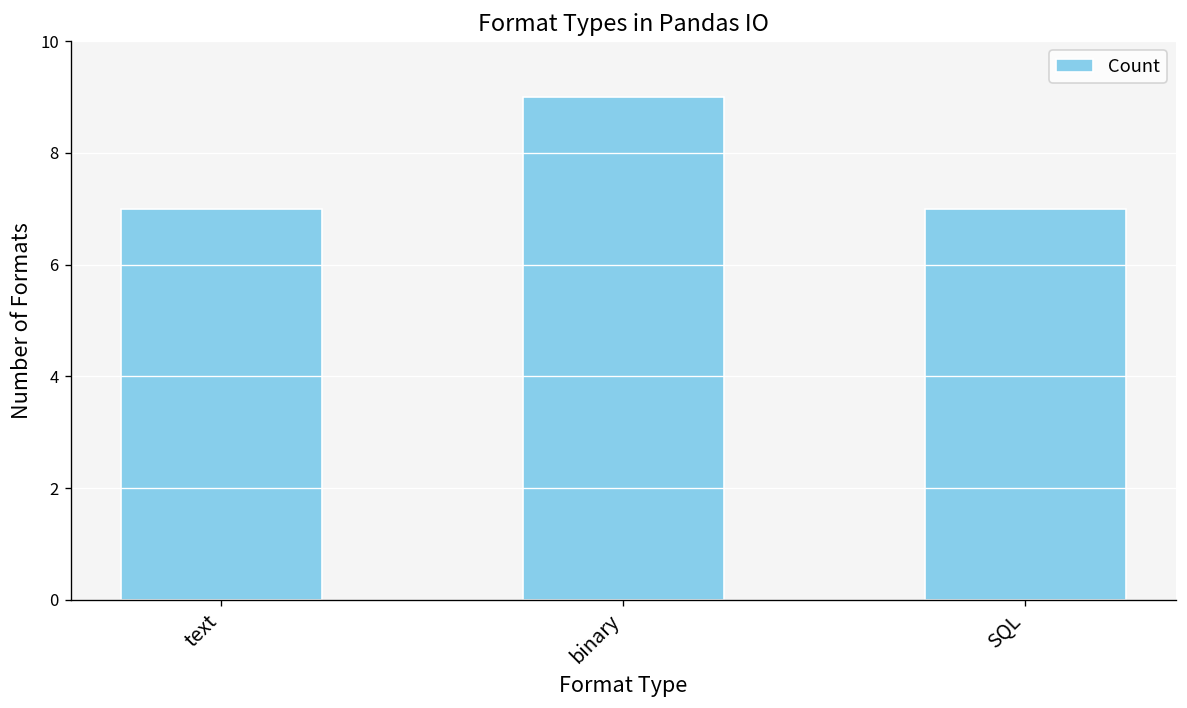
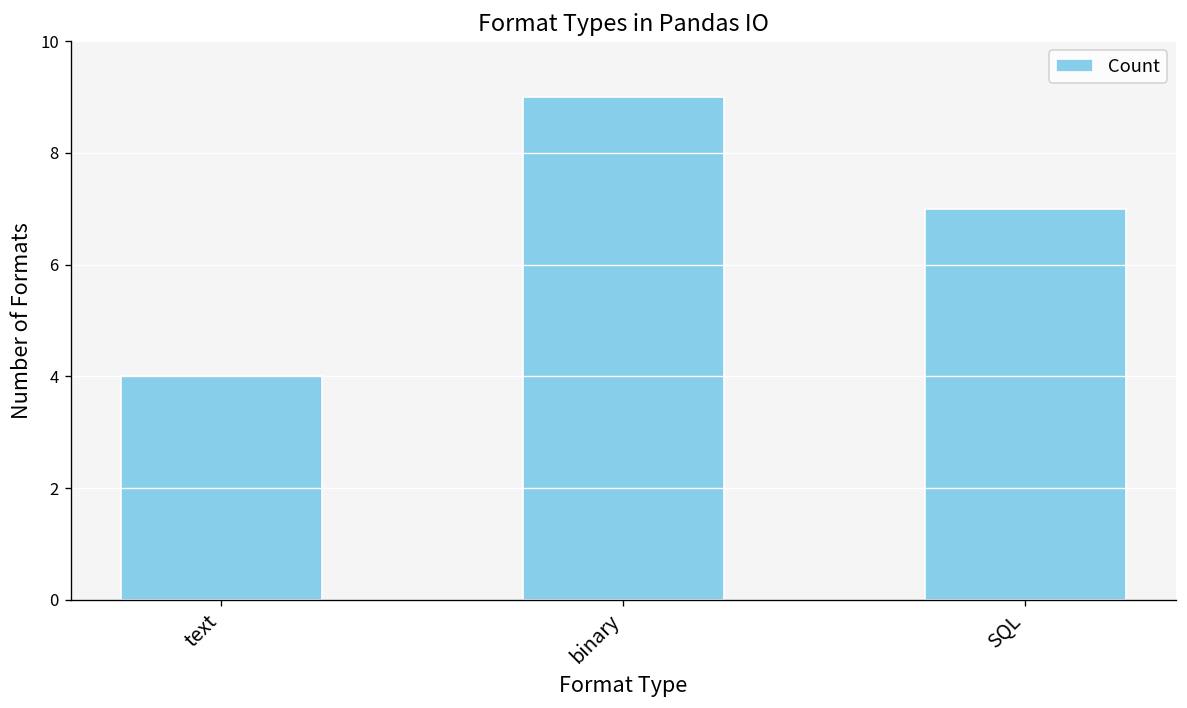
  {
-   "text": 7,
+   "text": 4,
    "binary": 9,
    "SQL": 7
  }
